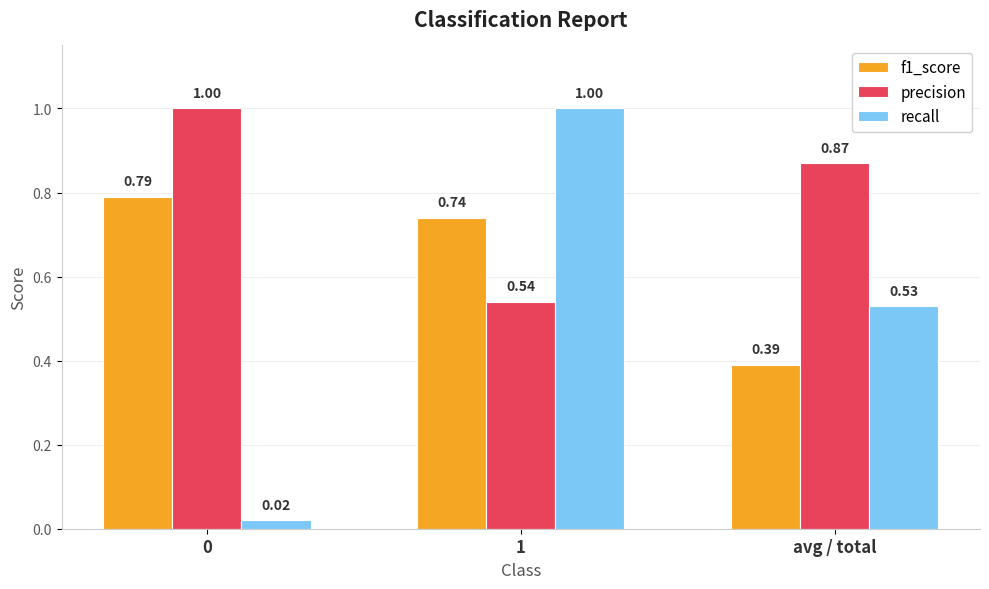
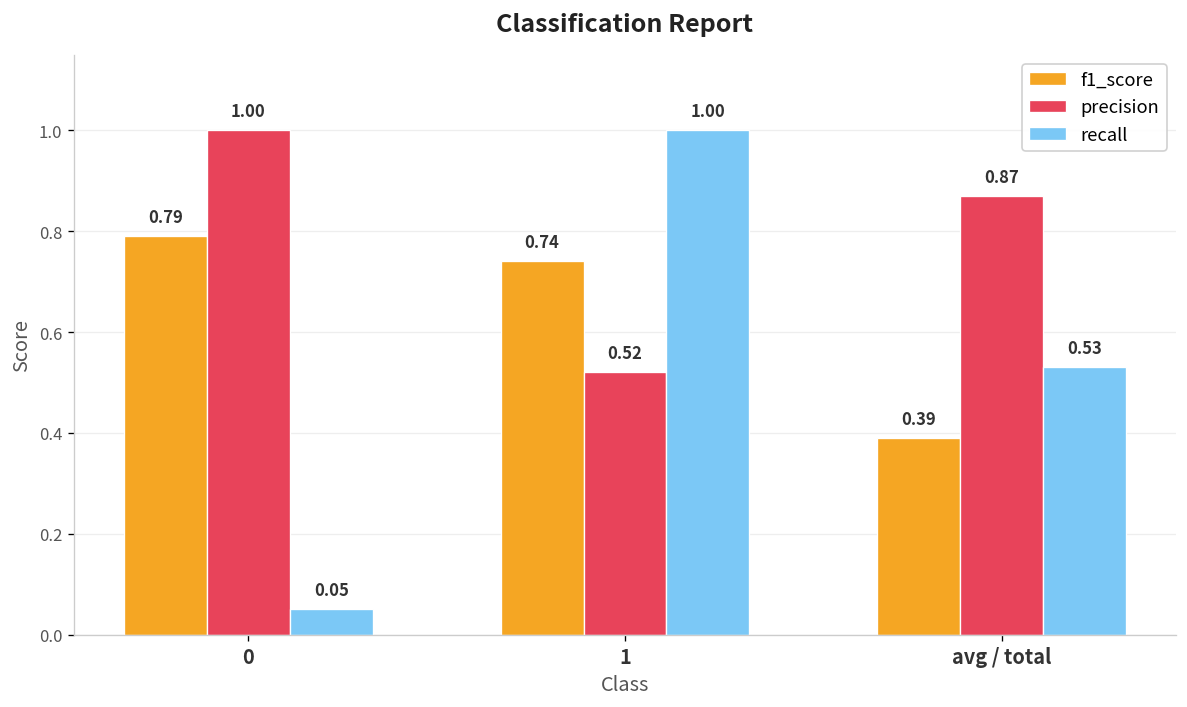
  {
    "f1_score": {
      "0": 0.79,
      "1": 0.74,
      "avg / total": 0.39
    },
    "precision": {
      "0": 1.00,
-     "1": 0.54,
+     "1": 0.52,
      "avg / total": 0.87
    },
    "recall": {
-     "0": 0.02,
+     "0": 0.05,
      "1": 1.00,
      "avg / total": 0.53
    }
  }
